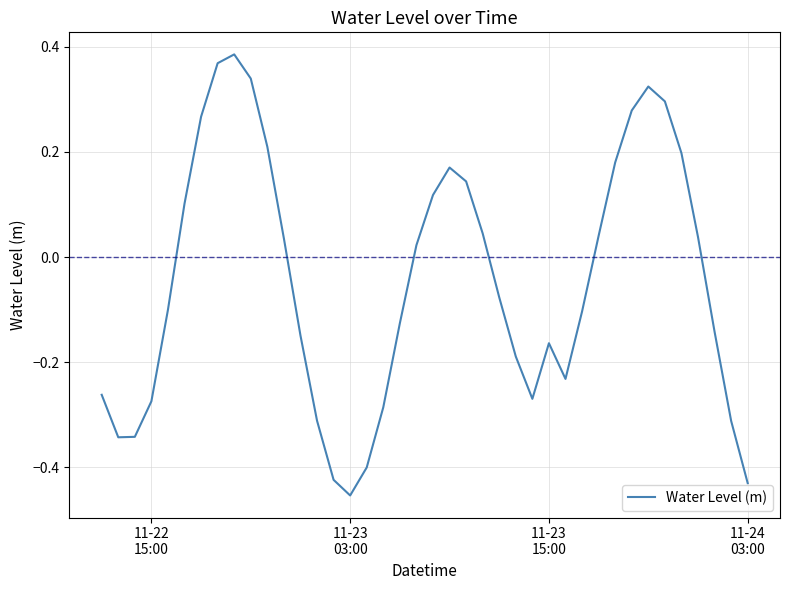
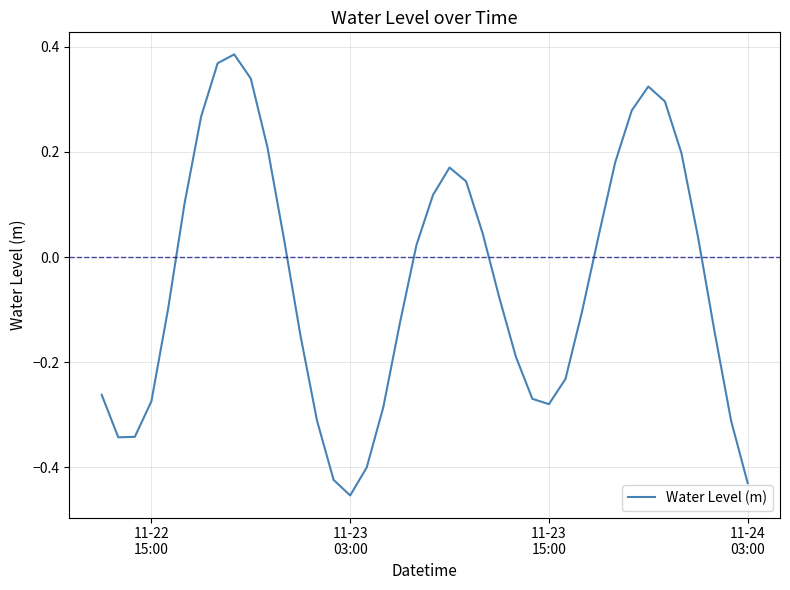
  {
    "11-22 15:00": -0.27,
    "11-23 03:00": -0.45,
-   "11-23 15:00": -0.16,
+   "11-23 15:00": -0.28,
    "11-24 03:00": -0.43
  }
